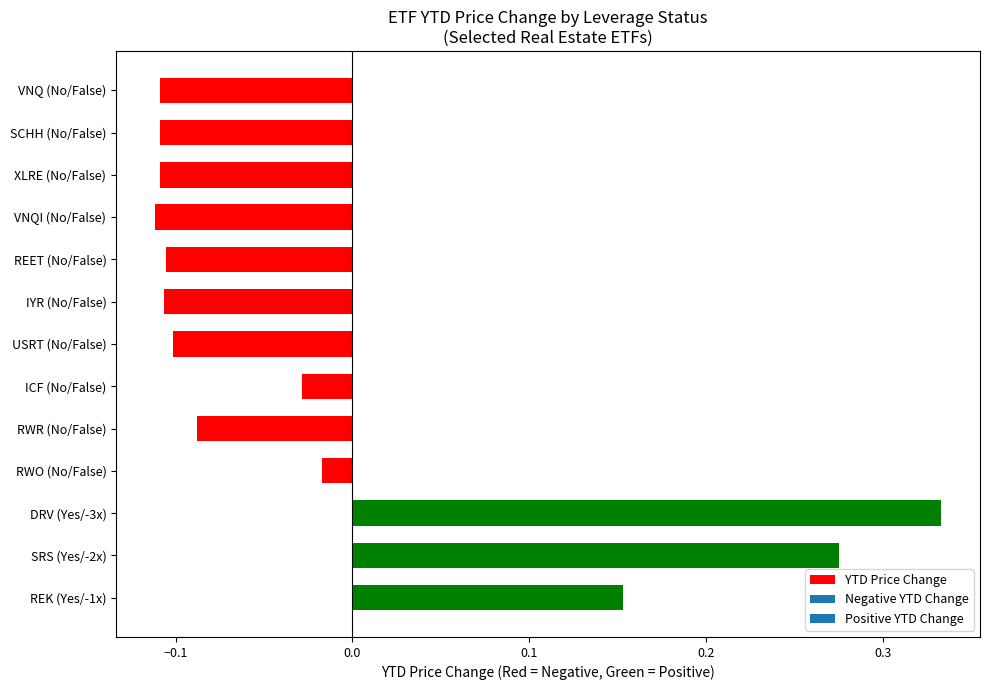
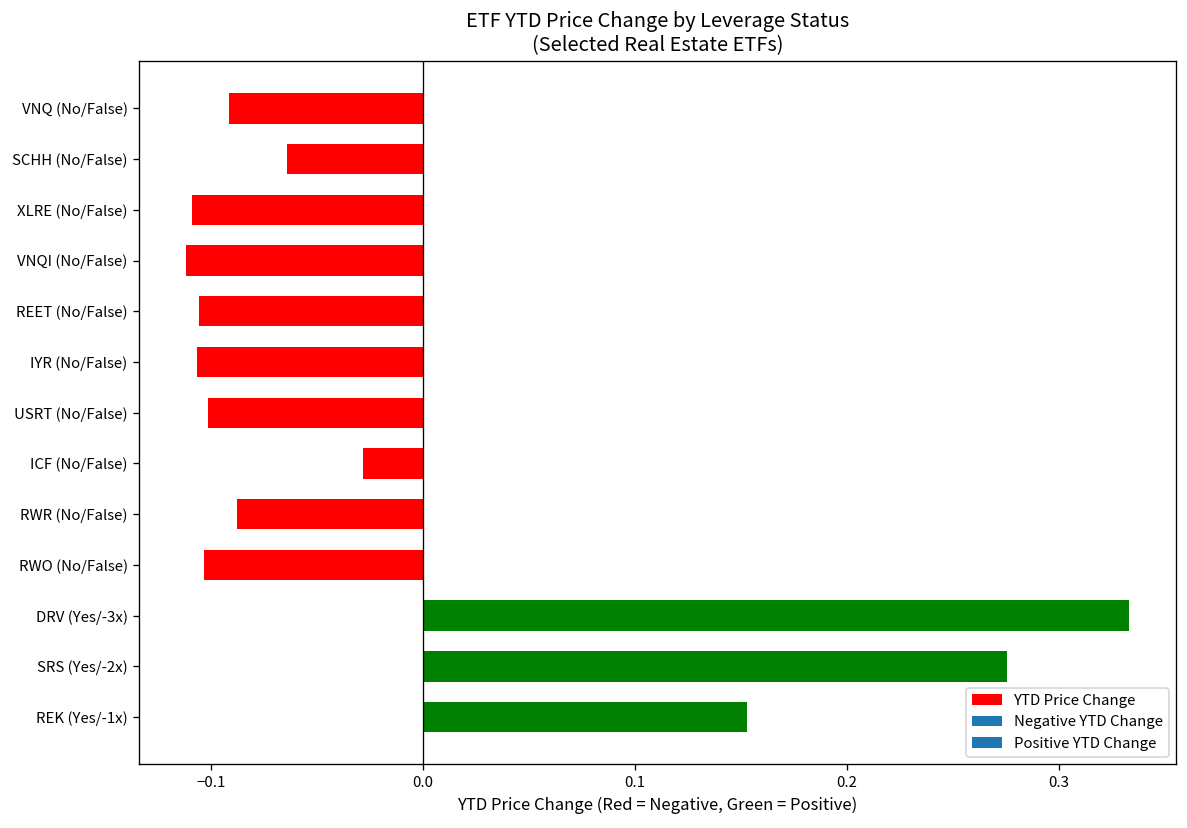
  {
-   "VNQ (No/False)": -0.109,
-   "SCHH (No/False)": -0.109,
+   "VNQ (No/False)": -0.092,
+   "SCHH (No/False)": -0.064,
    "XLRE (No/False)": -0.109,
    "VNQI (No/False)": -0.112,
    "REET (No/False)": -0.106,
    "IYR (No/False)": -0.106,
    "USRT (No/False)": -0.101,
    "ICF (No/False)": -0.028,
    "RWR (No/False)": -0.088,
-   "RWO (No/False)": -0.017,
+   "RWO (No/False)": -0.103,
    "DRV (Yes/-3x)": 0.333,
    "SRS (Yes/-2x)": 0.276,
    "REK (Yes/-1x)": 0.153
  }
